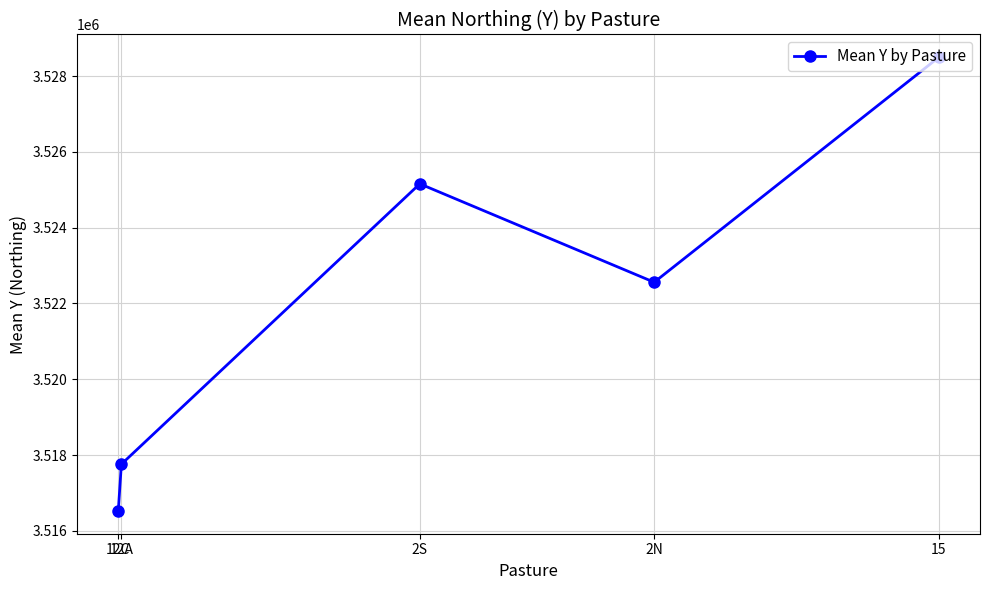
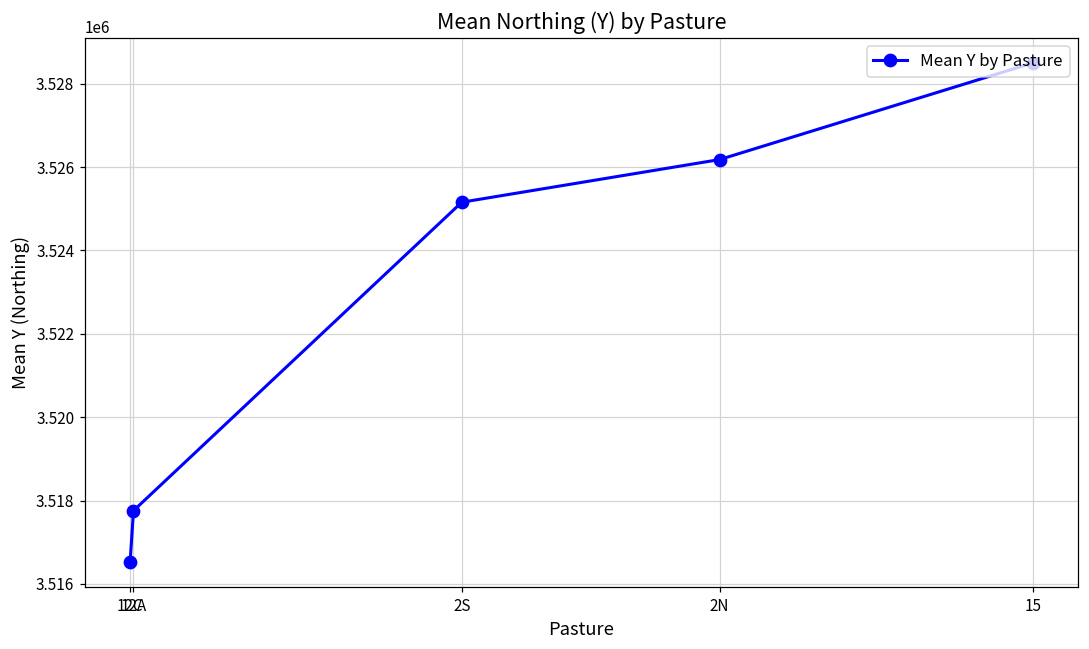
  {
    "2S": 3525200,
-   "2N": 3522600
+   "2N": 3526200
  }
